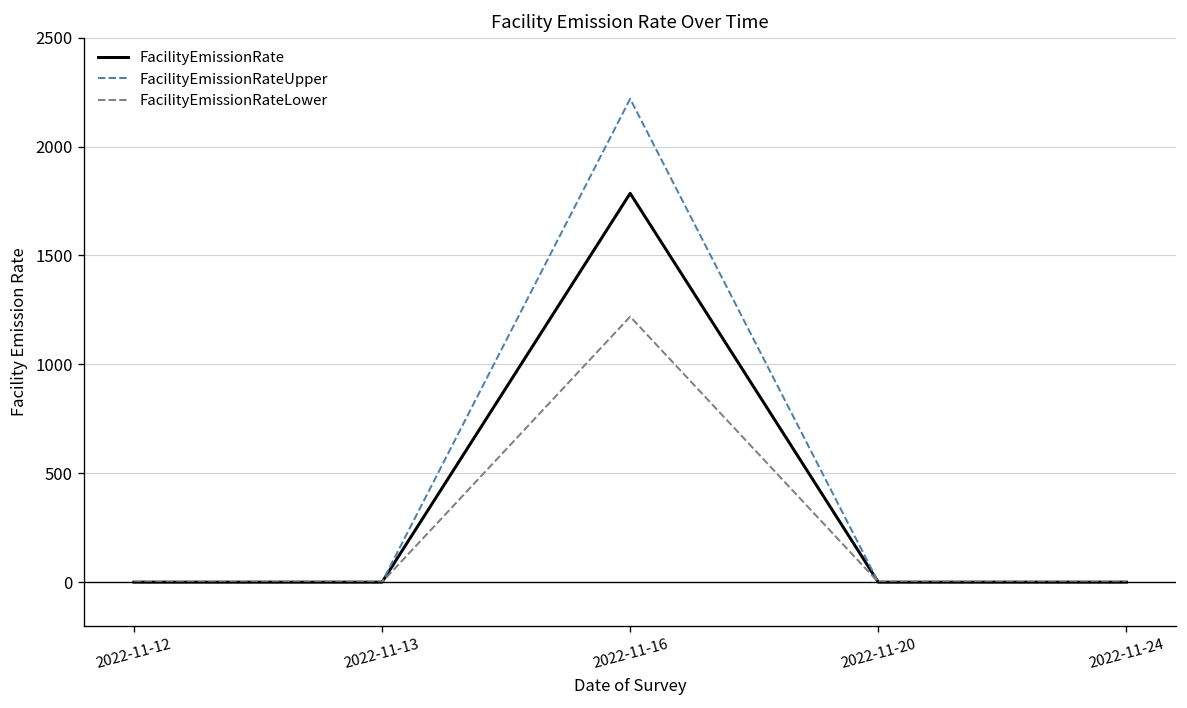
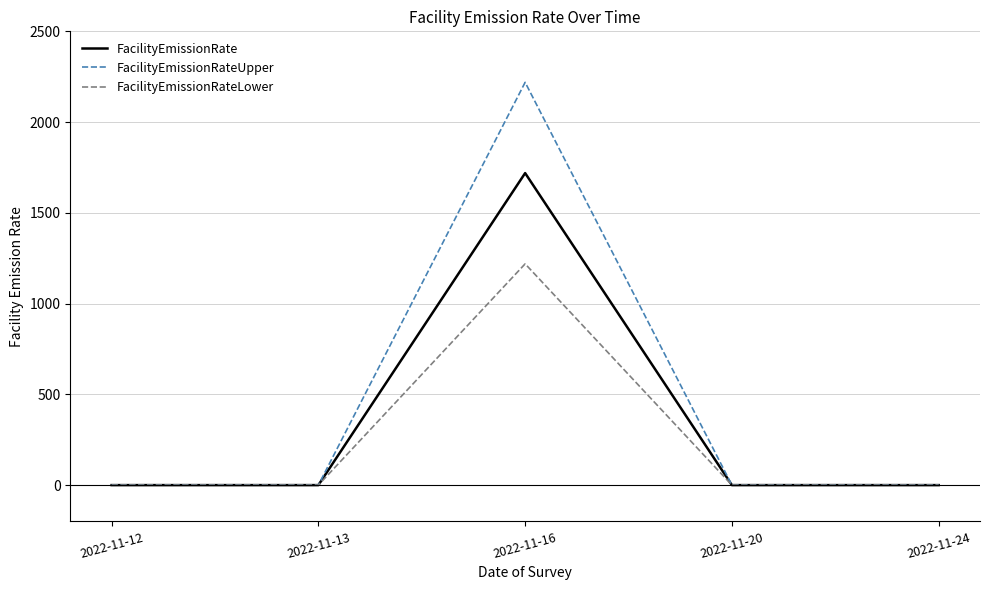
  {
    "FacilityEmissionRate": {
-     "2022-11-16": 1790
+     "2022-11-16": 1720
    },
    "FacilityEmissionRateUpper": {
      "2022-11-16": 2220
    },
    "FacilityEmissionRateLower": {
      "2022-11-16": 1220
    }
  }
